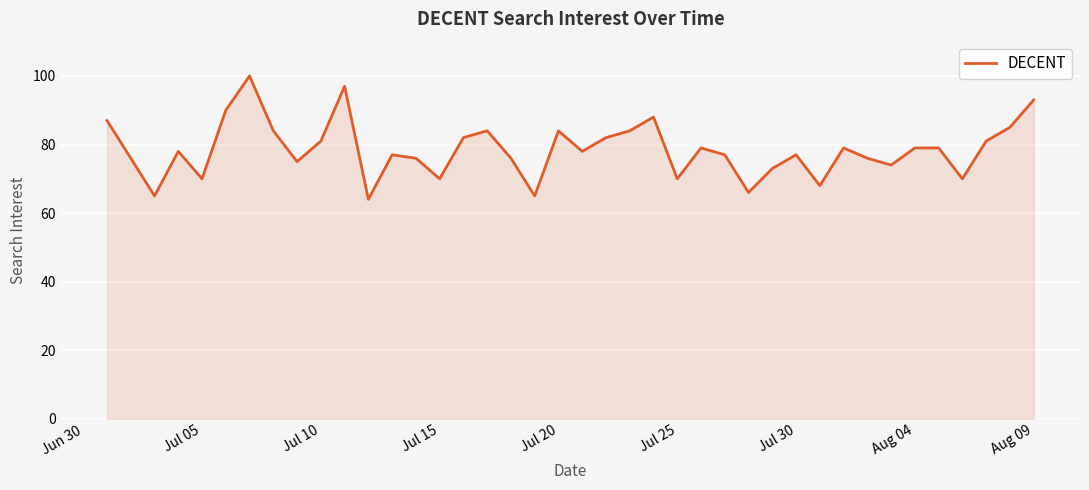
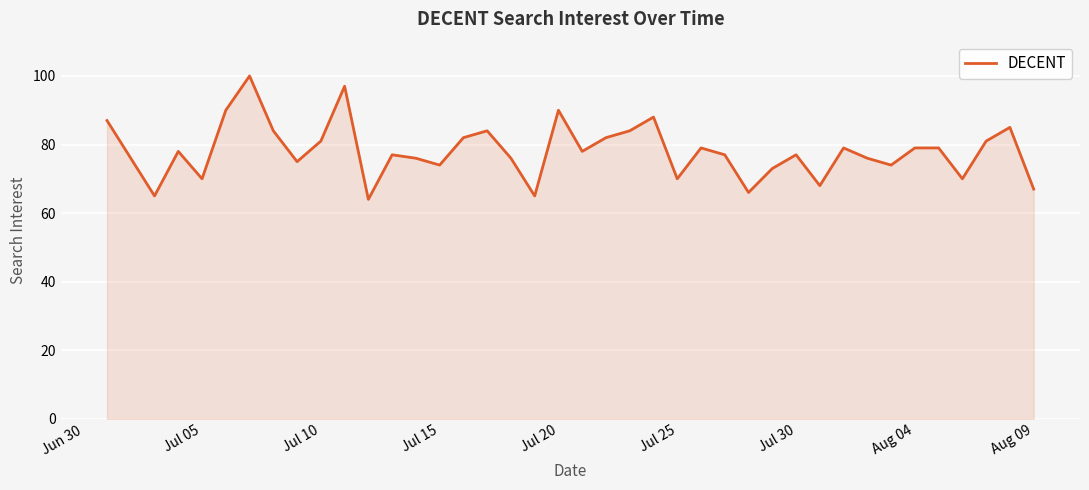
  {
    "Jul 05": 70,
    "Jul 10": 81,
-   "Jul 15": 70,
-   "Jul 20": 84,
+   "Jul 15": 74,
+   "Jul 20": 90,
    "Jul 25": 70,
    "Jul 30": 77,
    "Aug 04": 79,
-   "Aug 09": 93
+   "Aug 09": 67
  }
